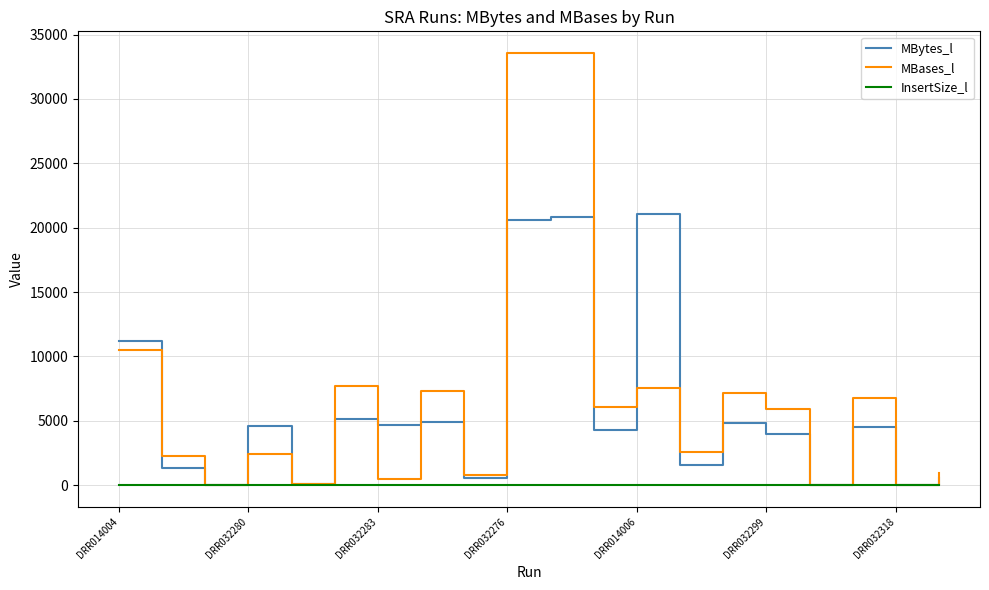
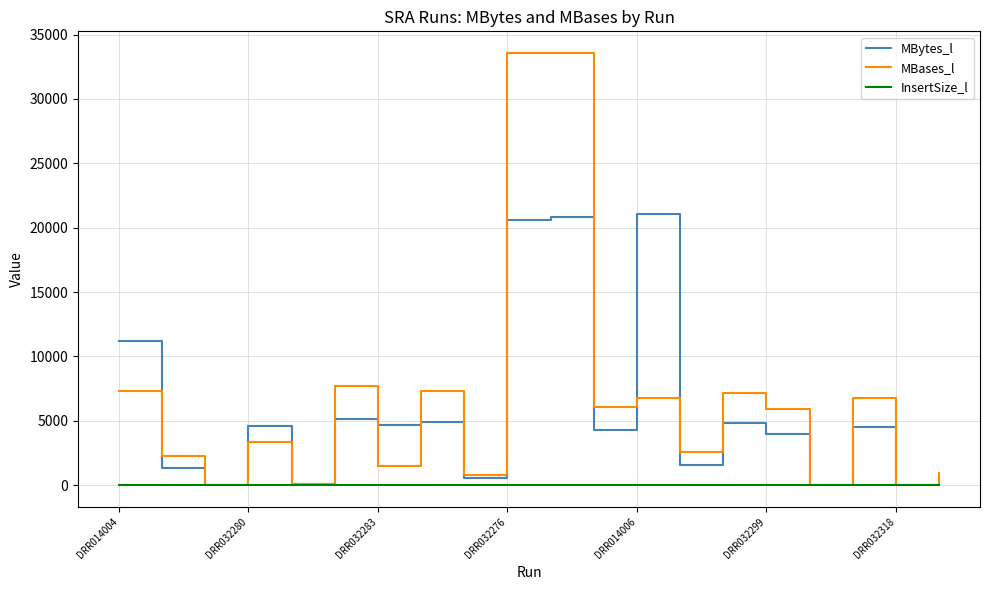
  {
    "MBytes_l": {
      "DRR014004": 11200,
      "DRR032280": 4600,
      "DRR032283": 4600,
      "DRR032276": 20600,
      "DRR014006": 21100,
      "DRR032299": 4000
    },
    "MBases_l": {
-     "DRR014004": 10500,
-     "DRR032280": 2400,
-     "DRR032283": 500,
+     "DRR014004": 7300,
+     "DRR032280": 3400,
+     "DRR032283": 1500,
      "DRR032276": 33600,
-     "DRR014006": 7500,
+     "DRR014006": 6800,
      "DRR032299": 5900
    },
    "InsertSize_l": {
      "DRR014004": 0,
      "DRR032280": 0,
      "DRR032283": 0,
      "DRR032276": 0,
      "DRR014006": 0,
      "DRR032299": 0
    }
  }
